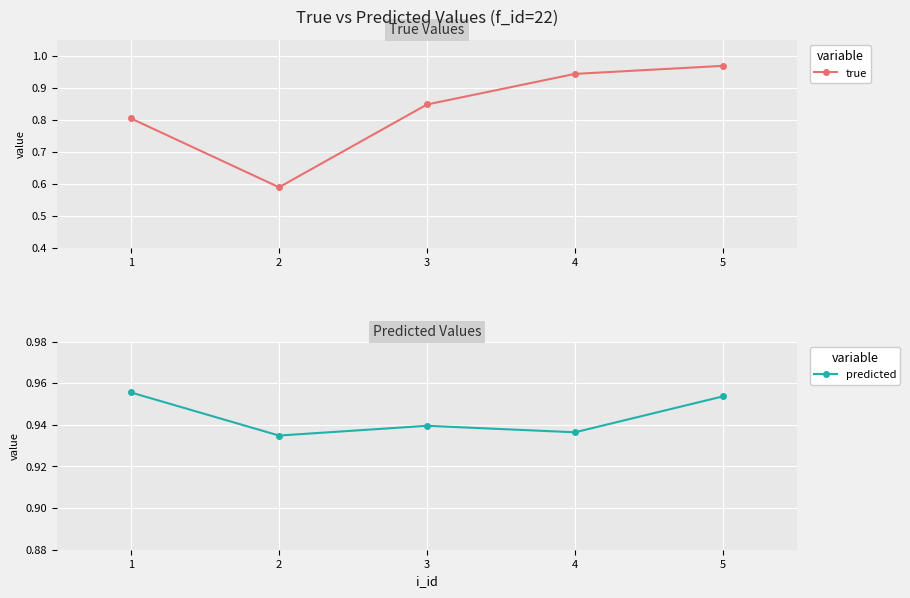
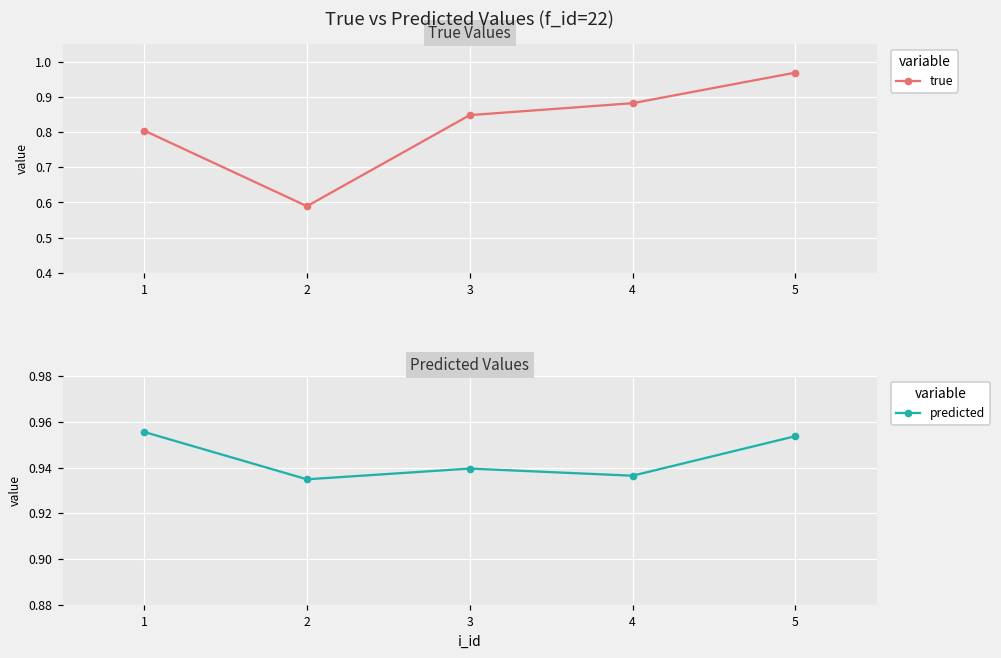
  {
    "True Values": {
      "1": 0.80,
      "2": 0.59,
      "3": 0.85,
-     "4": 0.94,
+     "4": 0.88,
      "5": 0.97
    },
    "Predicted Values": {
      "1": 0.956,
      "2": 0.935,
      "3": 0.940,
      "4": 0.936,
      "5": 0.954
    }
  }
